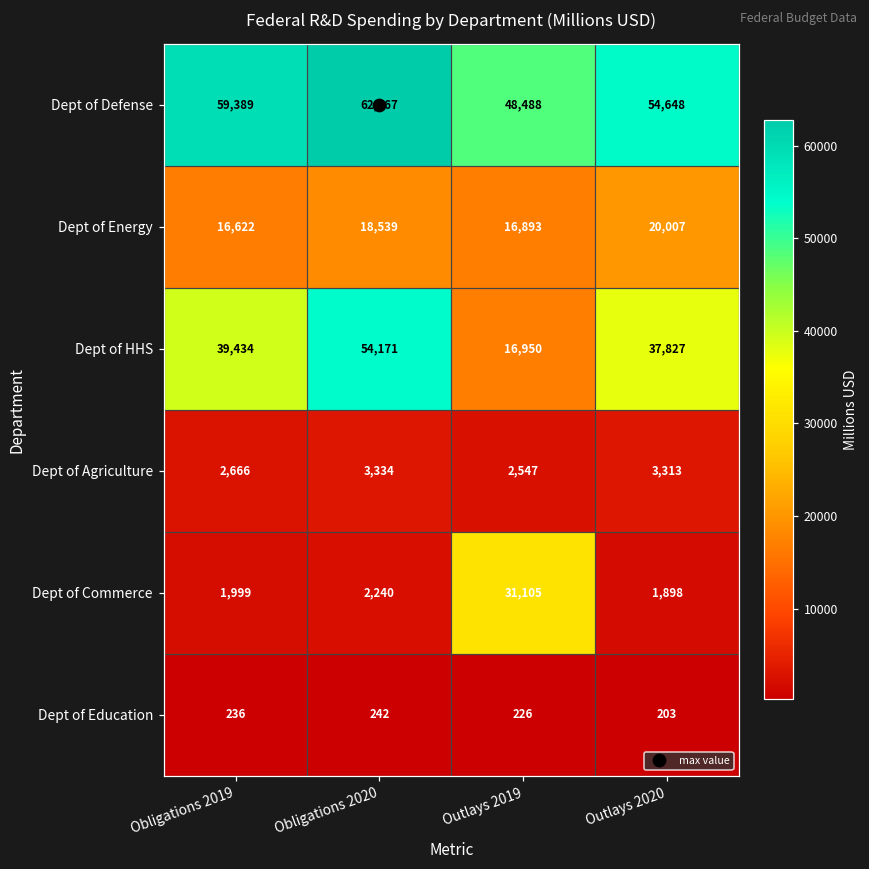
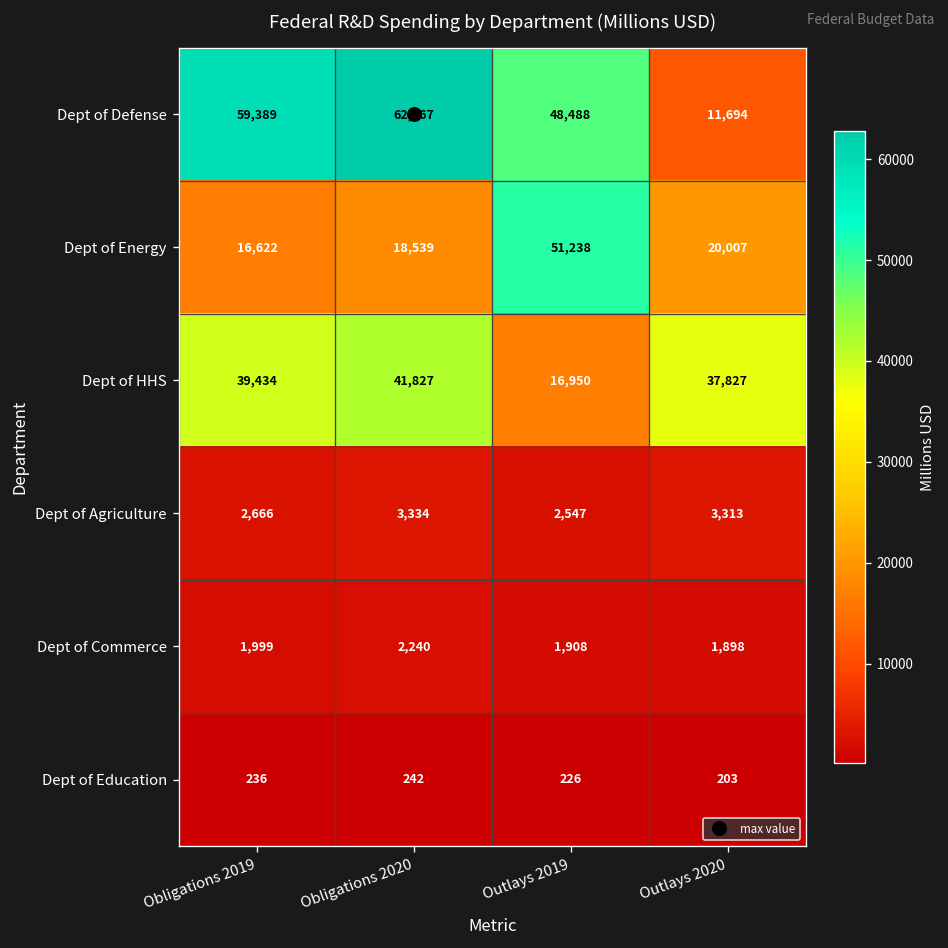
  {
    "Dept of Defense": {
      "Obligations 2019": "59,389",
      "Outlays 2019": "48,488",
-     "Outlays 2020": "54,648"
+     "Outlays 2020": "11,694"
    },
    "Dept of Energy": {
      "Obligations 2019": "16,622",
      "Obligations 2020": "18,539",
-     "Outlays 2019": "16,893",
+     "Outlays 2019": "51,238",
      "Outlays 2020": "20,007"
    },
    "Dept of HHS": {
      "Obligations 2019": "39,434",
-     "Obligations 2020": "54,171",
+     "Obligations 2020": "41,827",
      "Outlays 2019": "16,950",
      "Outlays 2020": "37,827"
    },
    "Dept of Agriculture": {
      "Obligations 2019": "2,666",
      "Obligations 2020": "3,334",
      "Outlays 2019": "2,547",
      "Outlays 2020": "3,313"
    },
    "Dept of Commerce": {
      "Obligations 2019": "1,999",
      "Obligations 2020": "2,240",
-     "Outlays 2019": "31,105",
+     "Outlays 2019": "1,908",
      "Outlays 2020": "1,898"
    },
    "Dept of Education": {
      "Obligations 2019": "236",
      "Obligations 2020": "242",
      "Outlays 2019": "226",
      "Outlays 2020": "203"
    }
  }
